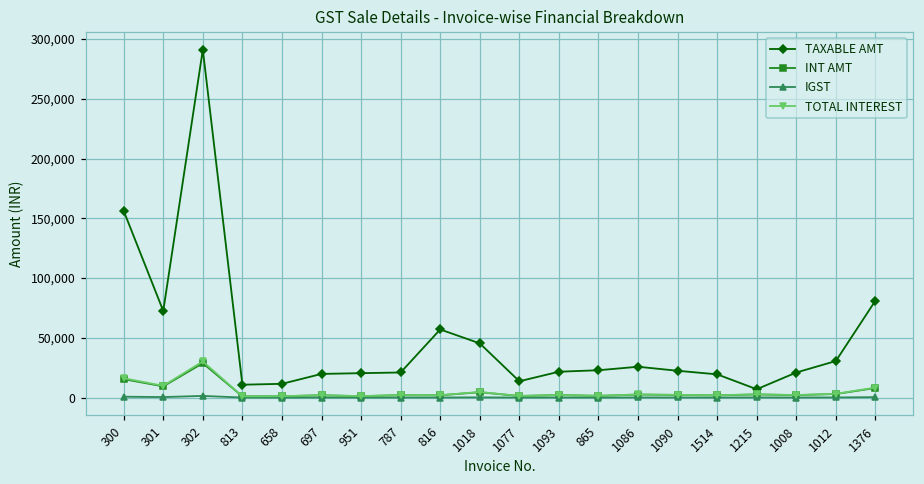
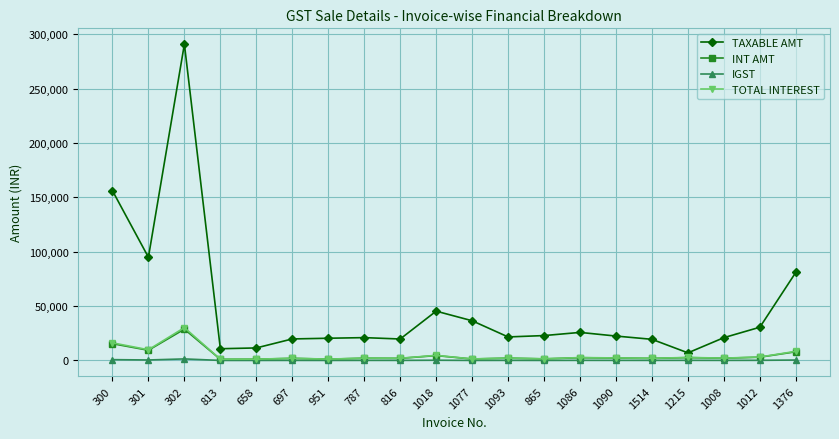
  {
    "TAXABLE AMT": {
      "300": "156,000",
-     "301": "73,000",
+     "301": "95,000",
      "302": "291,000",
      "813": "11,000",
      "658": "12,000",
      "697": "20,000",
      "951": "20,000",
      "787": "21,000",
-     "816": "57,000",
+     "816": "20,000",
      "1018": "45,000",
-     "1077": "14,000",
+     "1077": "37,000",
      "1093": "22,000",
      "865": "23,000",
      "1086": "26,000",
      "1090": "22,000",
      "1514": "19,000",
      "1215": "7,000",
      "1008": "21,000",
      "1012": "31,000",
      "1376": "81,000"
    }
  }
